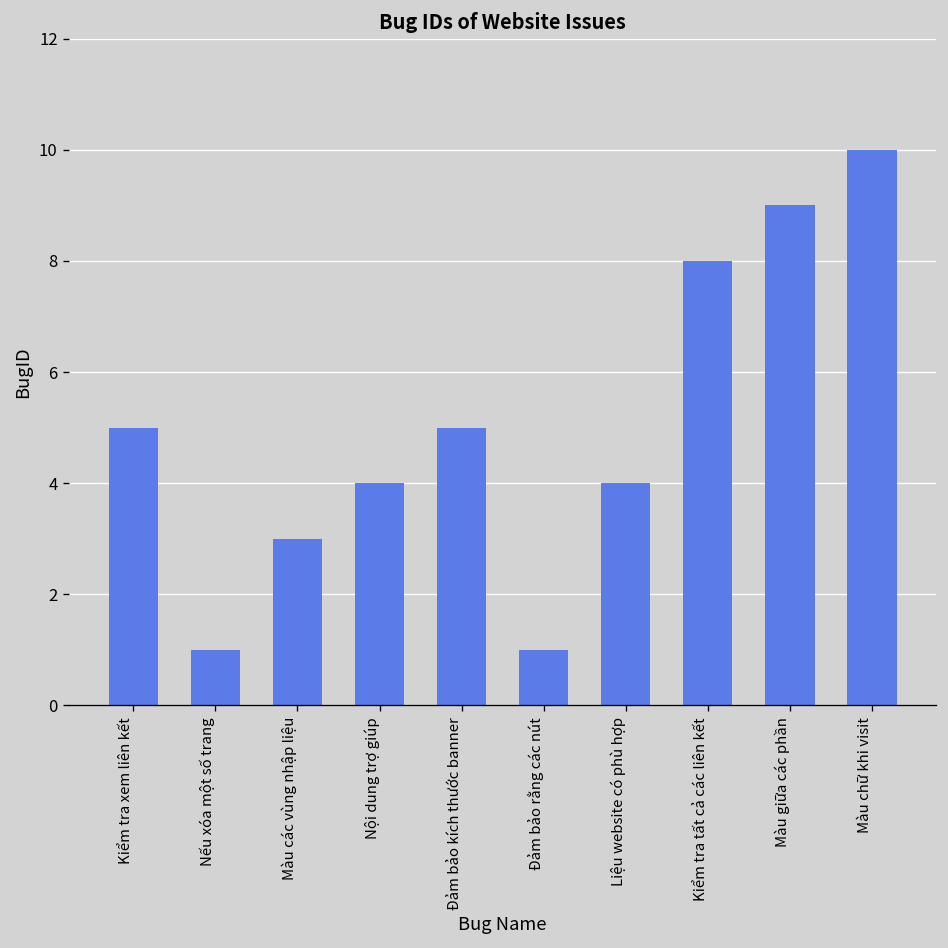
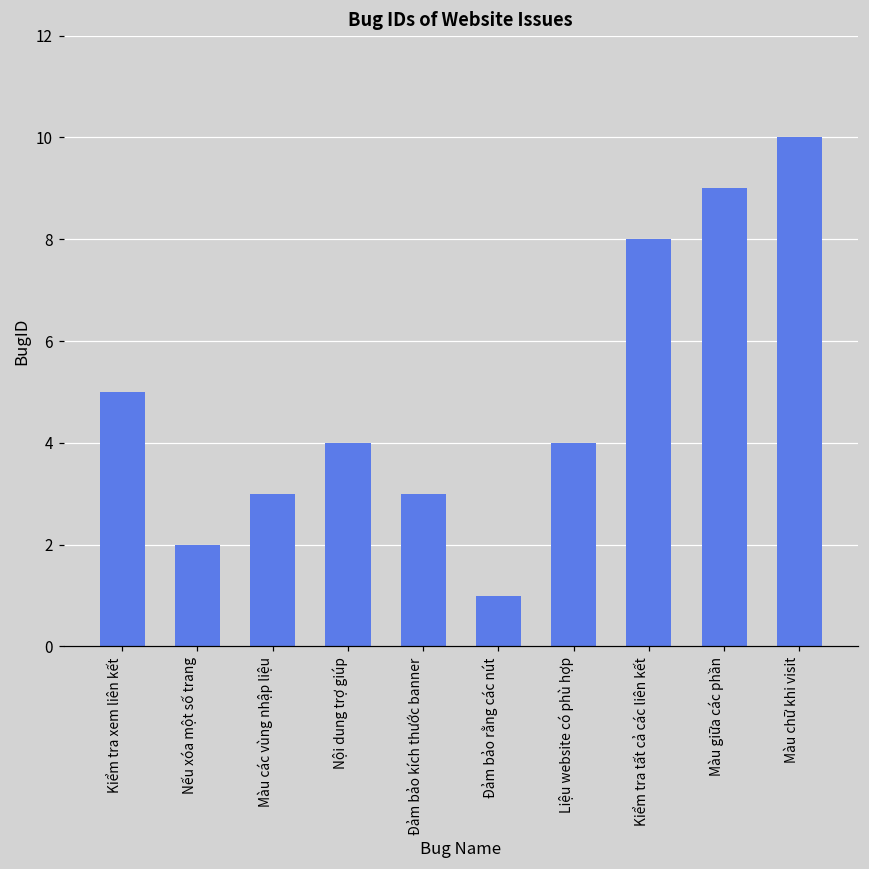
  {
    "Kiểm tra xem liên kết": 5,
-   "Nếu xóa một số trang": 1,
+   "Nếu xóa một số trang": 2,
    "Màu các vùng nhập liệu": 3,
    "Nội dung trợ giúp": 4,
-   "Đảm bảo kích thước banner": 5,
+   "Đảm bảo kích thước banner": 3,
    "Đảm bảo rằng các nút": 1,
    "Liệu website có phù hợp": 4,
    "Kiểm tra tất cả các liên kết": 8,
    "Màu giữa các phần": 9,
    "Màu chữ khi visit": 10
  }
